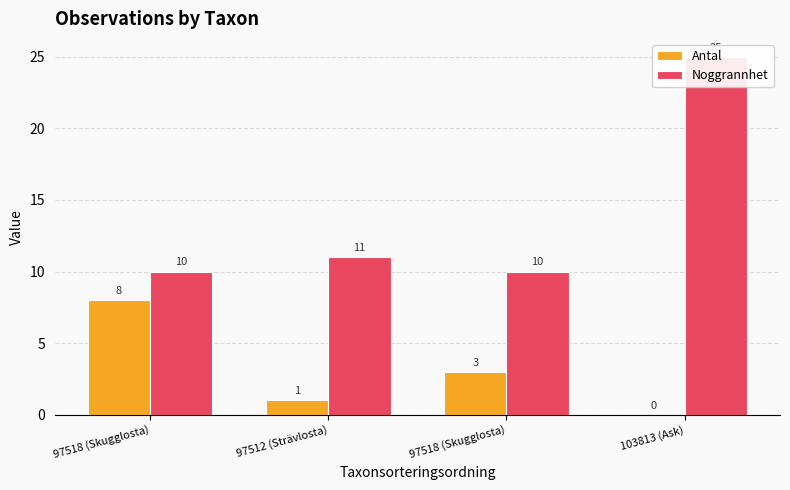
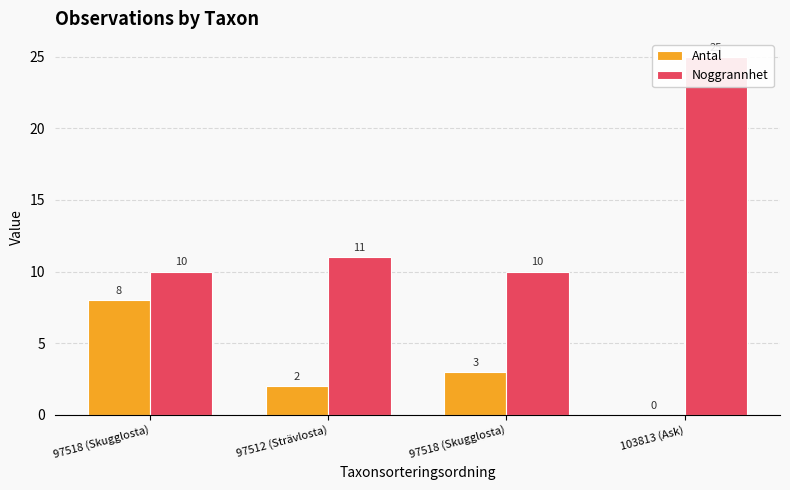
  {
    "Antal": {
-     "97512 (Strävlosta)": 1,
+     "97512 (Strävlosta)": 2,
      "103813 (Ask)": 0
    },
    "Noggrannhet": {
      "97512 (Strävlosta)": 11
    }
  }
